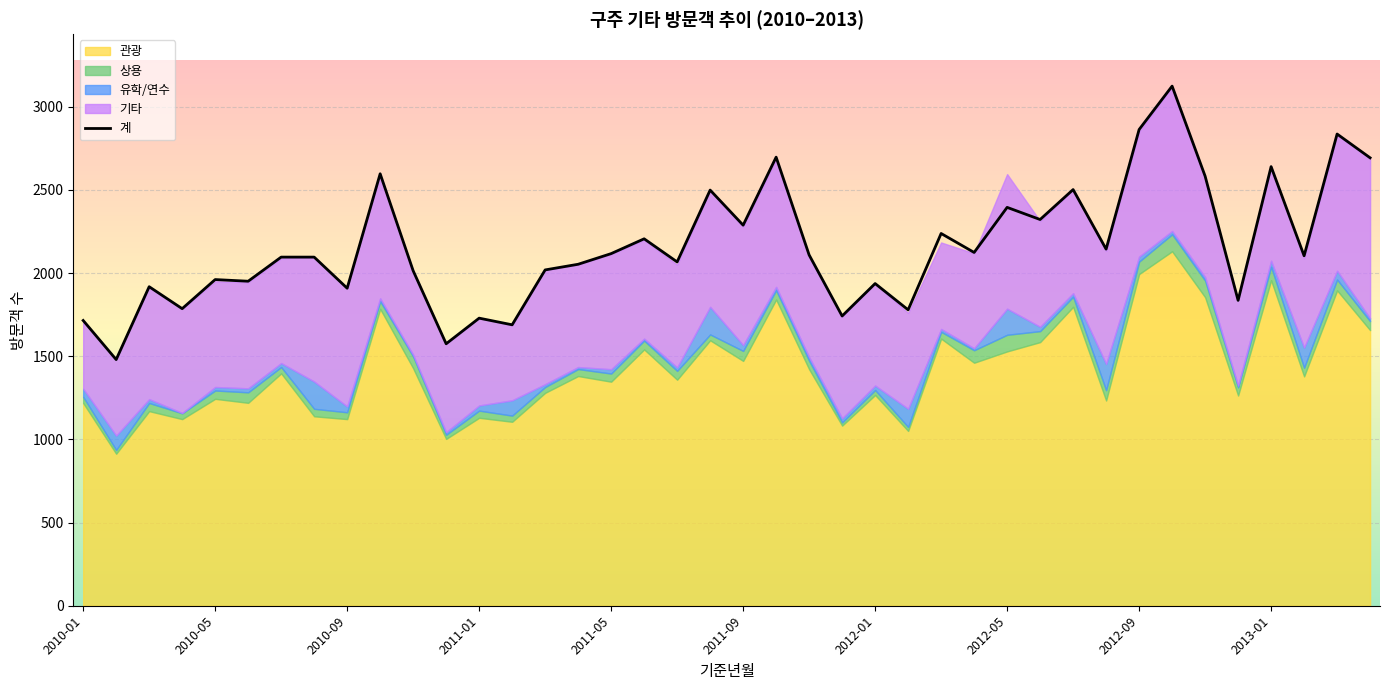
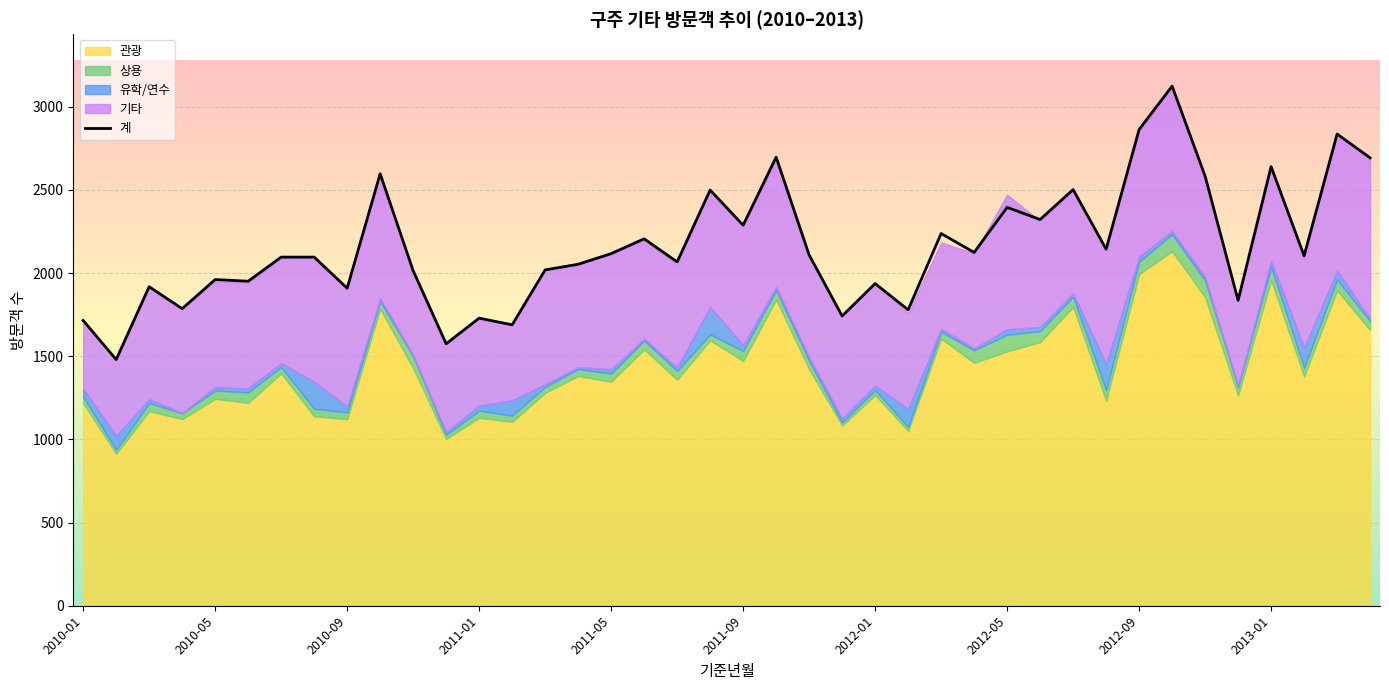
  {
    "관광": {
      "2010-01": 1220,
      "2010-05": 1240,
      "2010-09": 1120,
      "2011-01": 1130,
      "2011-05": 1350,
      "2011-09": 1470,
      "2012-01": 1270,
      "2012-05": 1530,
      "2012-09": 1990,
      "2013-01": 1960
    },
    "계": {
      "2012-05": 2400
    },
    "상용": {
      "2010-01": 40,
      "2010-05": 50,
      "2010-09": 40,
      "2011-01": 40,
      "2011-05": 50,
      "2011-09": 60,
      "2012-01": 30,
      "2012-05": 100,
      "2012-09": 80,
      "2013-01": 80
    },
    "유학/연수": {
      "2010-01": 50,
      "2010-05": 20,
      "2010-09": 40,
      "2011-01": 30,
      "2011-05": 30,
      "2011-09": 40,
      "2012-01": 30,
-     "2012-05": 160,
+     "2012-05": 30,
      "2012-09": 30,
      "2013-01": 40
    },
    "기타": {
      "2012-05": 810
    }
  }
